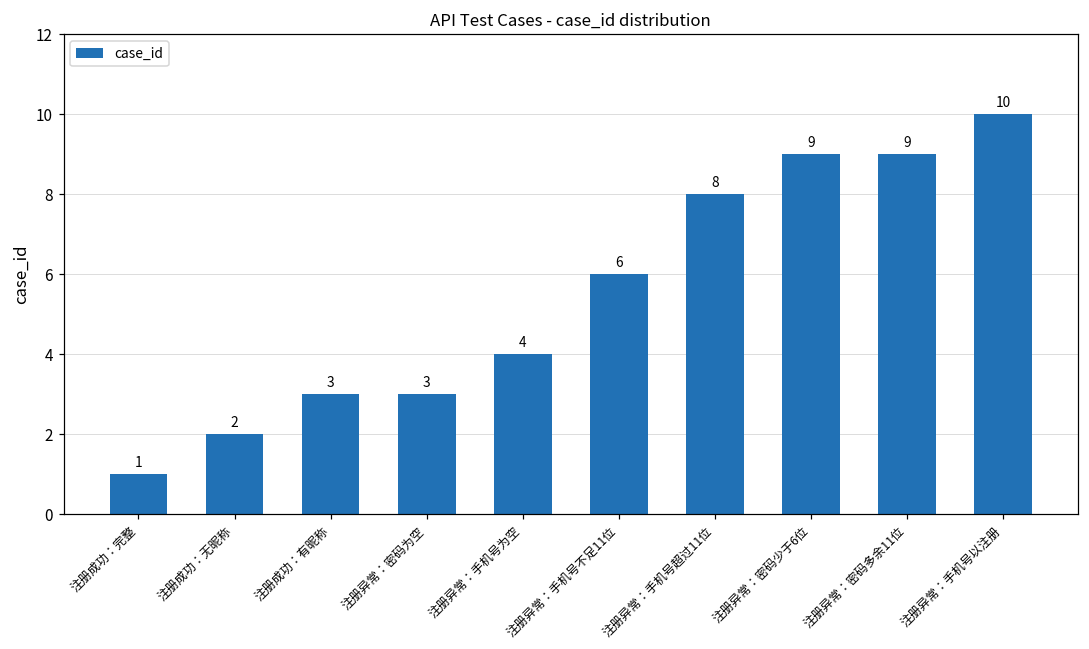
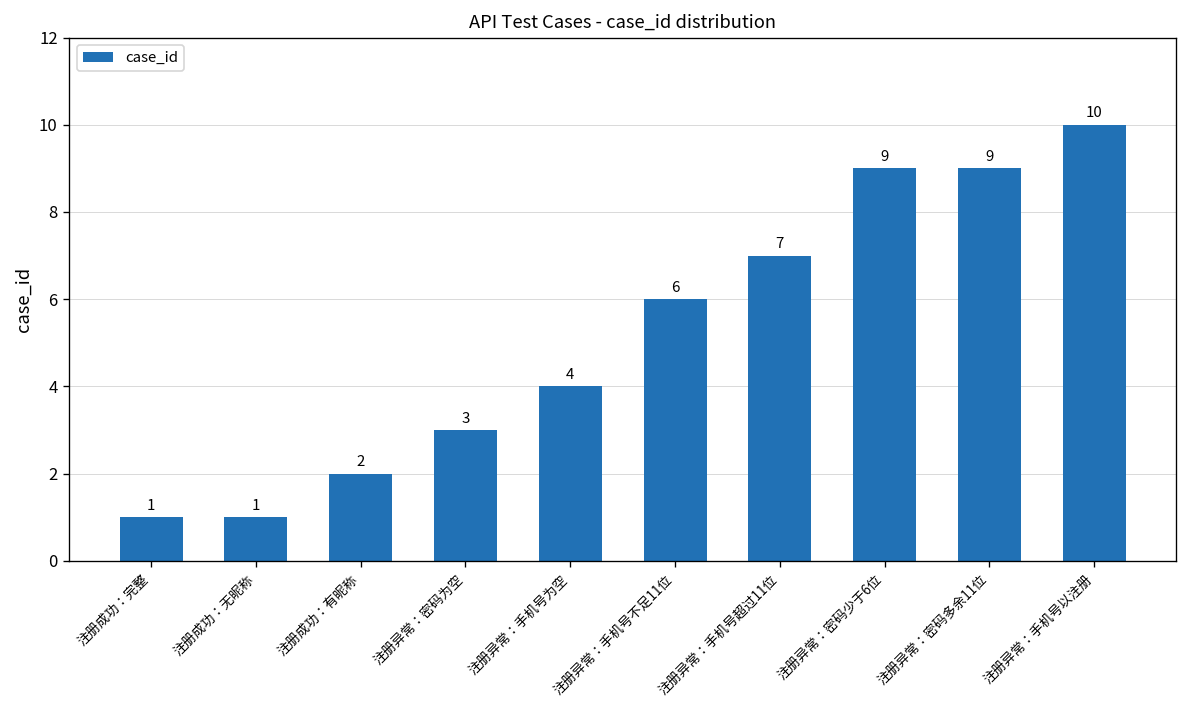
  {
    "注册成功：完整": 1,
-   "注册成功：无昵称": 2,
-   "注册成功：有昵称": 3,
+   "注册成功：无昵称": 1,
+   "注册成功：有昵称": 2,
    "注册异常：密码为空": 3,
    "注册异常：手机号为空": 4,
    "注册异常：手机号不足11位": 6,
-   "注册异常：手机号超过11位": 8,
+   "注册异常：手机号超过11位": 7,
    "注册异常：密码少于6位": 9,
    "注册异常：密码多余11位": 9,
    "注册异常：手机号以注册": 10
  }
